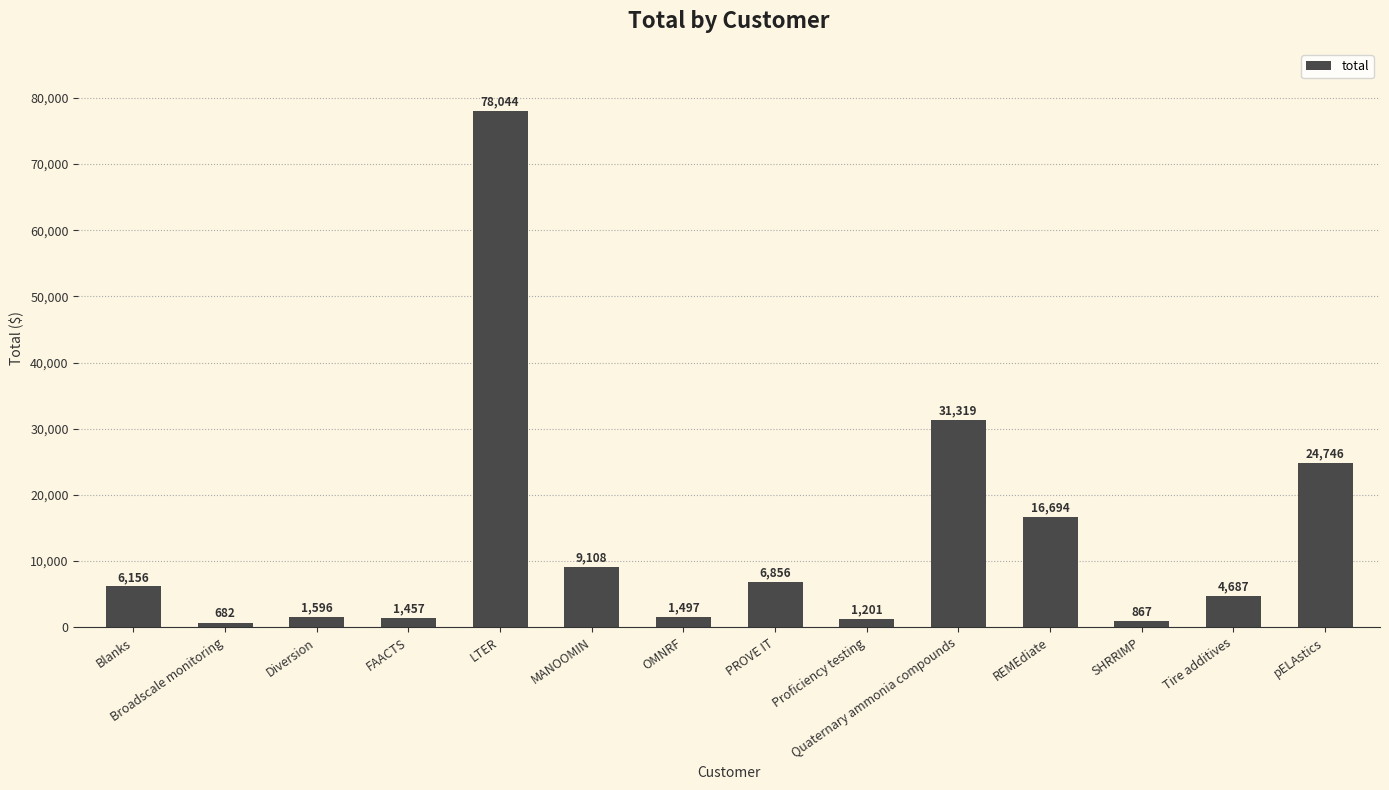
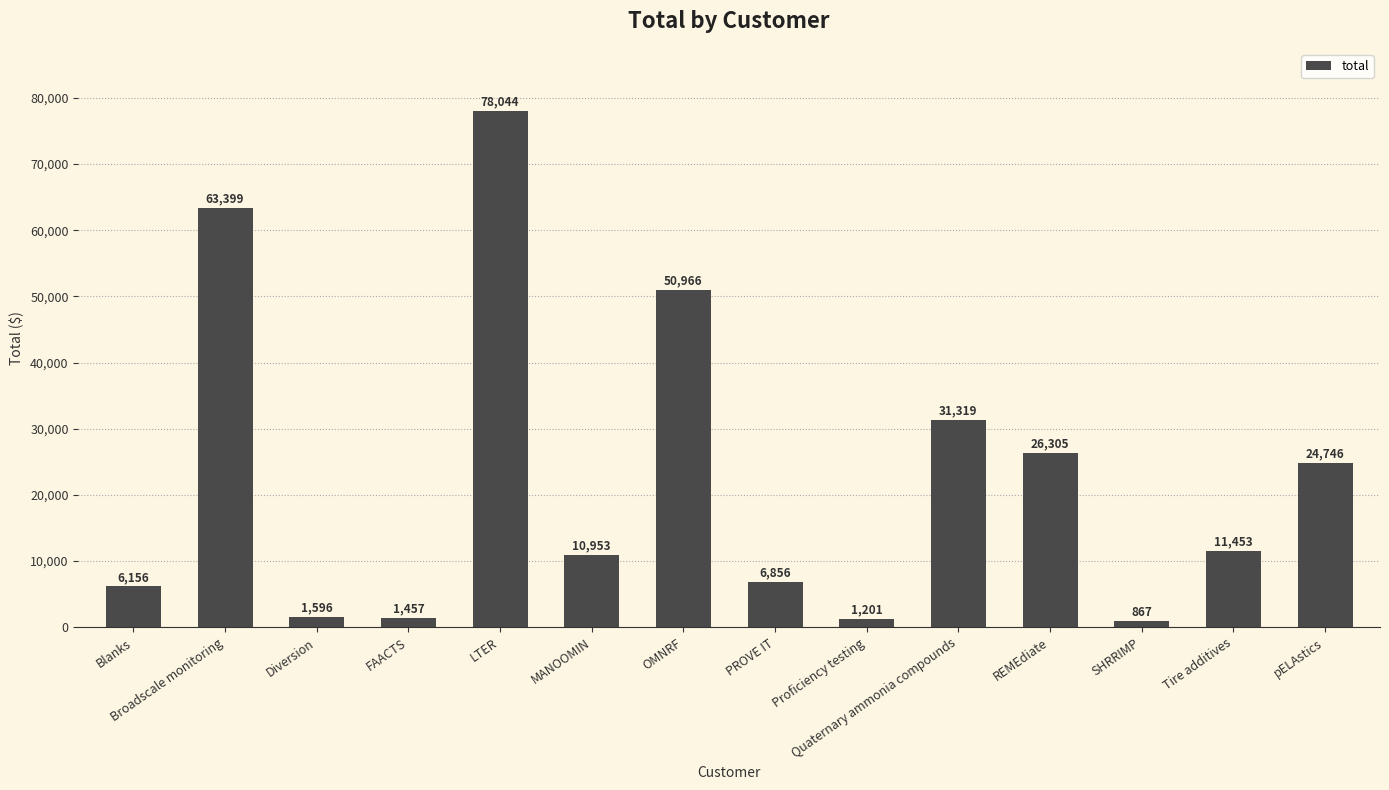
  {
    "Blanks": "6,156",
-   "Broadscale monitoring": "682",
+   "Broadscale monitoring": "63,399",
    "Diversion": "1,596",
    "FAACTS": "1,457",
    "LTER": "78,044",
-   "MANOOMIN": "9,108",
-   "OMNRF": "1,497",
+   "MANOOMIN": "10,953",
+   "OMNRF": "50,966",
    "PROVE IT": "6,856",
    "Proficiency testing": "1,201",
    "Quaternary ammonia compounds": "31,319",
-   "REMEdiate": "16,694",
+   "REMEdiate": "26,305",
    "SHRRIMP": "867",
-   "Tire additives": "4,687",
+   "Tire additives": "11,453",
    "pELAstics": "24,746"
  }
